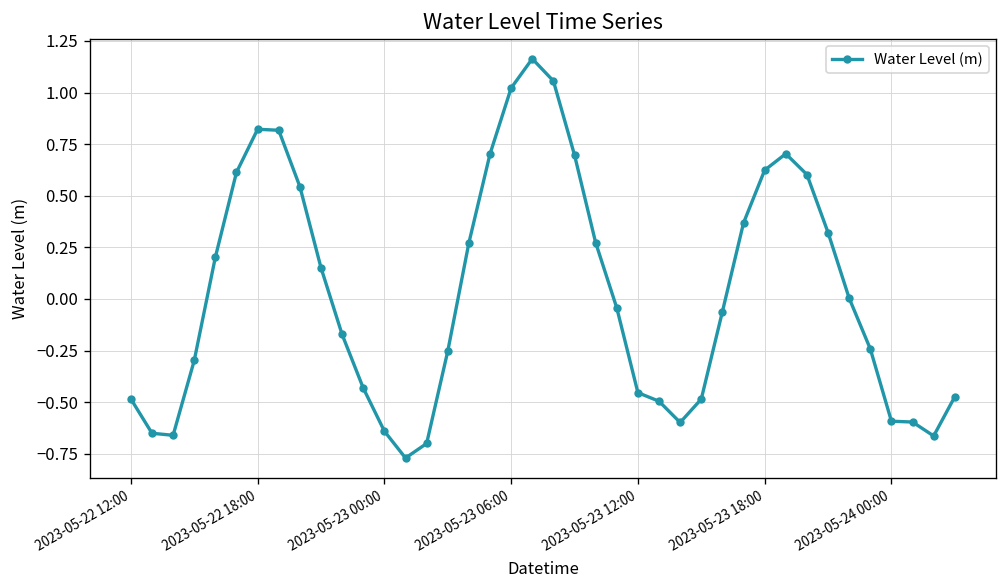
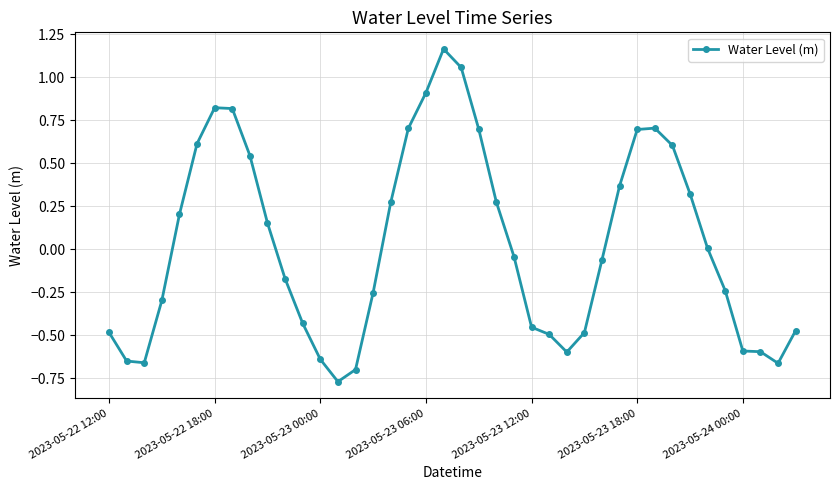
  {
    "2023-05-22 12:00": -0.48,
    "2023-05-22 18:00": 0.82,
    "2023-05-23 00:00": -0.64,
-   "2023-05-23 06:00": 1.02,
+   "2023-05-23 06:00": 0.91,
    "2023-05-23 12:00": -0.45,
-   "2023-05-23 18:00": 0.62,
+   "2023-05-23 18:00": 0.70,
    "2023-05-24 00:00": -0.59
  }
